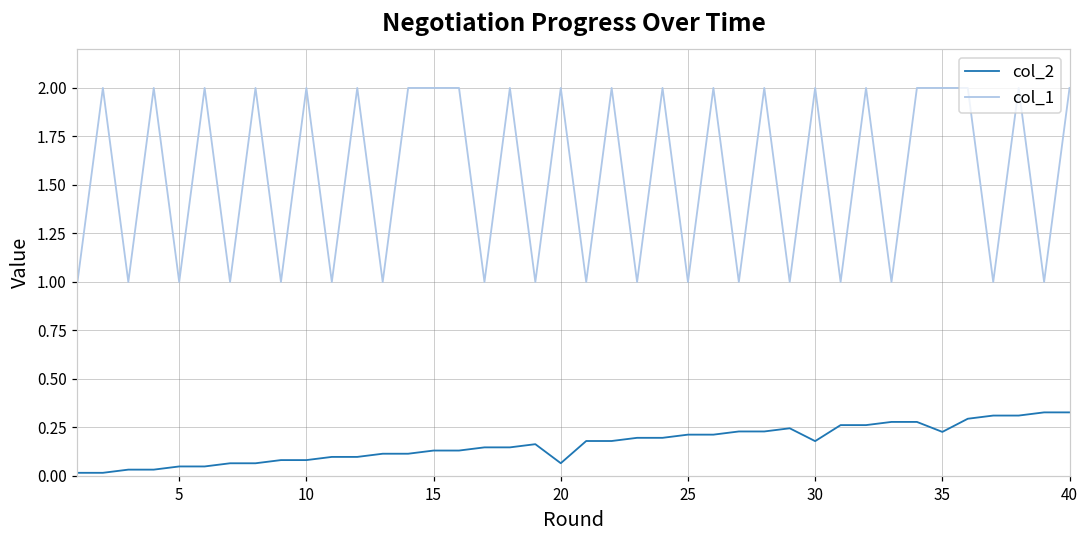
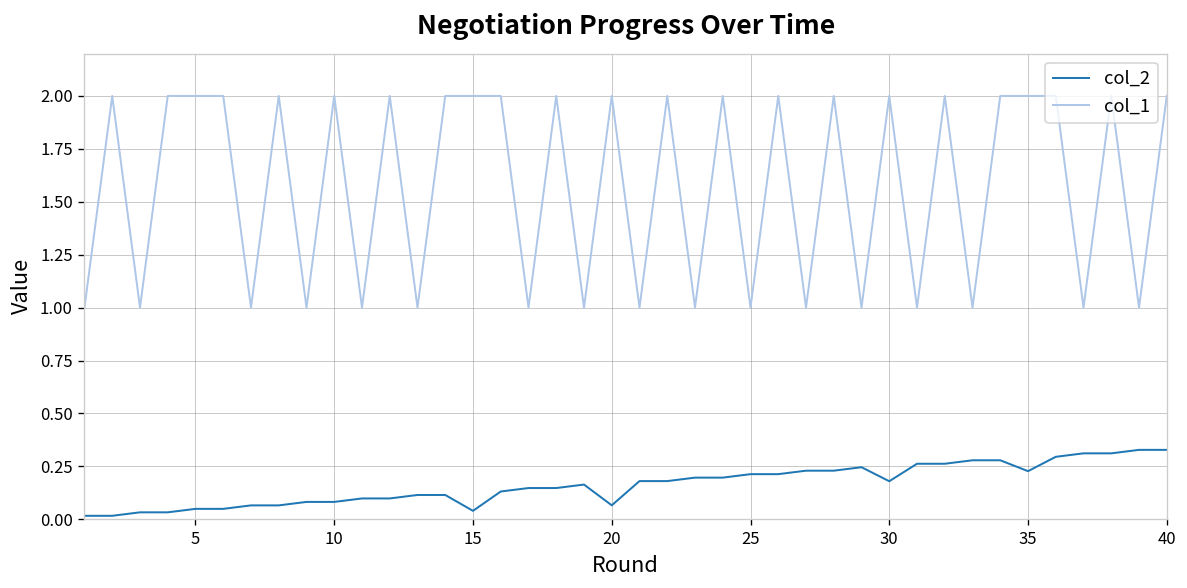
  {
    "col_2": {
      "5": 0.05,
      "10": 0.08,
-     "15": 0.13,
+     "15": 0.04,
      "20": 0.07,
      "25": 0.21,
      "30": 0.18,
      "35": 0.23,
      "40": 0.33
    },
    "col_1": {
-     "5": 1,
+     "5": 2,
      "10": 2,
      "15": 2,
      "20": 2,
      "25": 1,
      "30": 2,
      "35": 2,
      "40": 2
    }
  }
